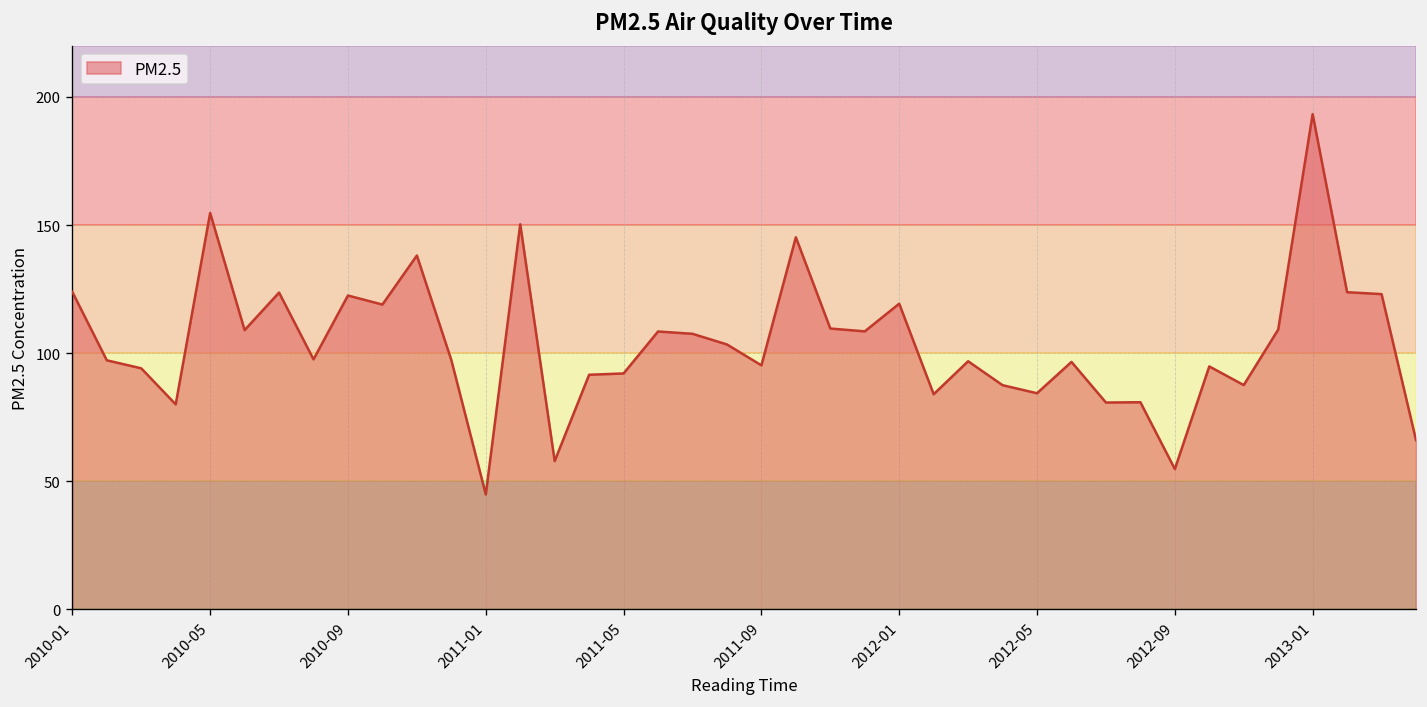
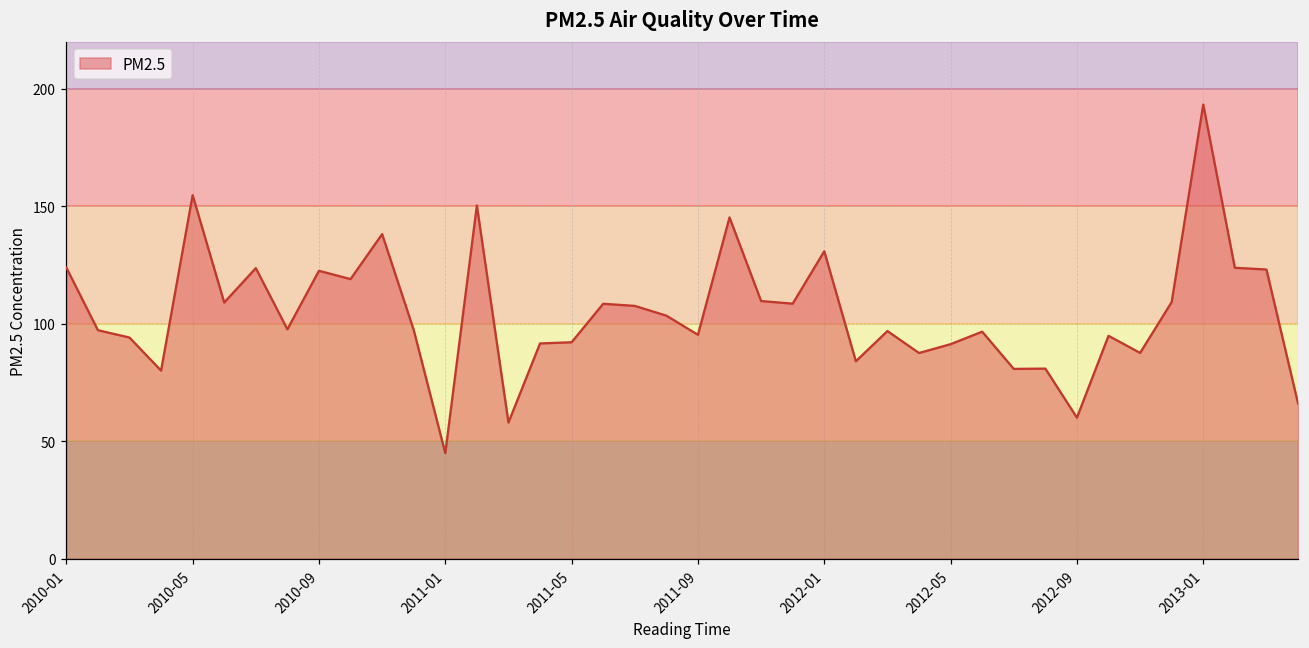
  {
    "2010-01": 124,
    "2010-05": 155,
    "2010-09": 123,
    "2011-01": 45,
    "2011-05": 92,
    "2011-09": 95,
-   "2012-01": 119,
-   "2012-05": 84,
-   "2012-09": 55,
+   "2012-01": 131,
+   "2012-05": 91,
+   "2012-09": 60,
    "2013-01": 193
  }
